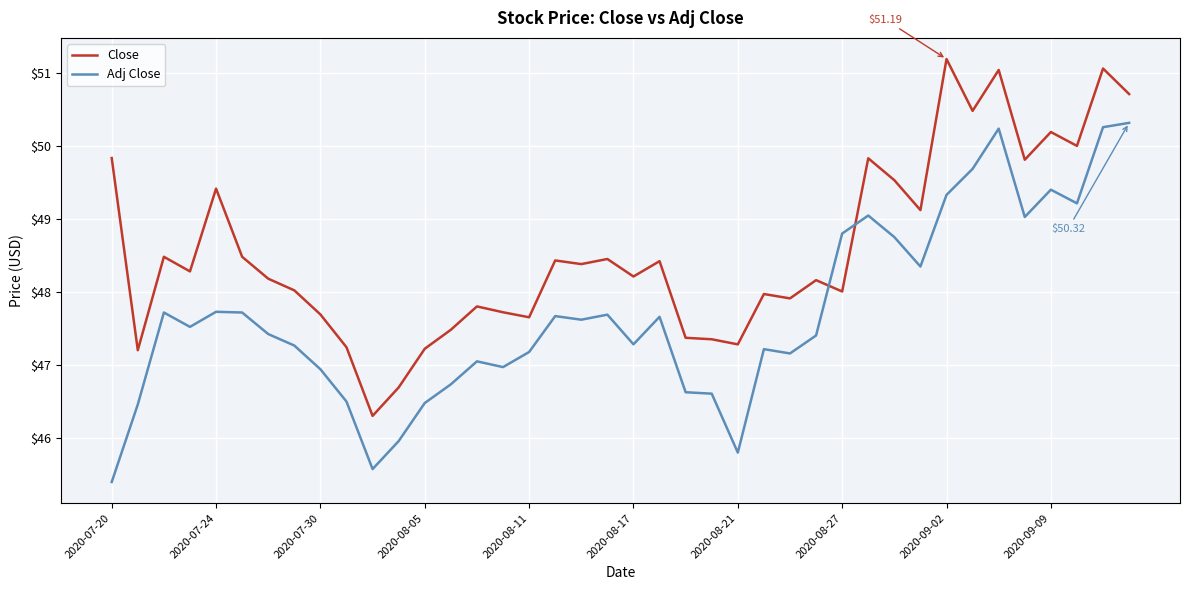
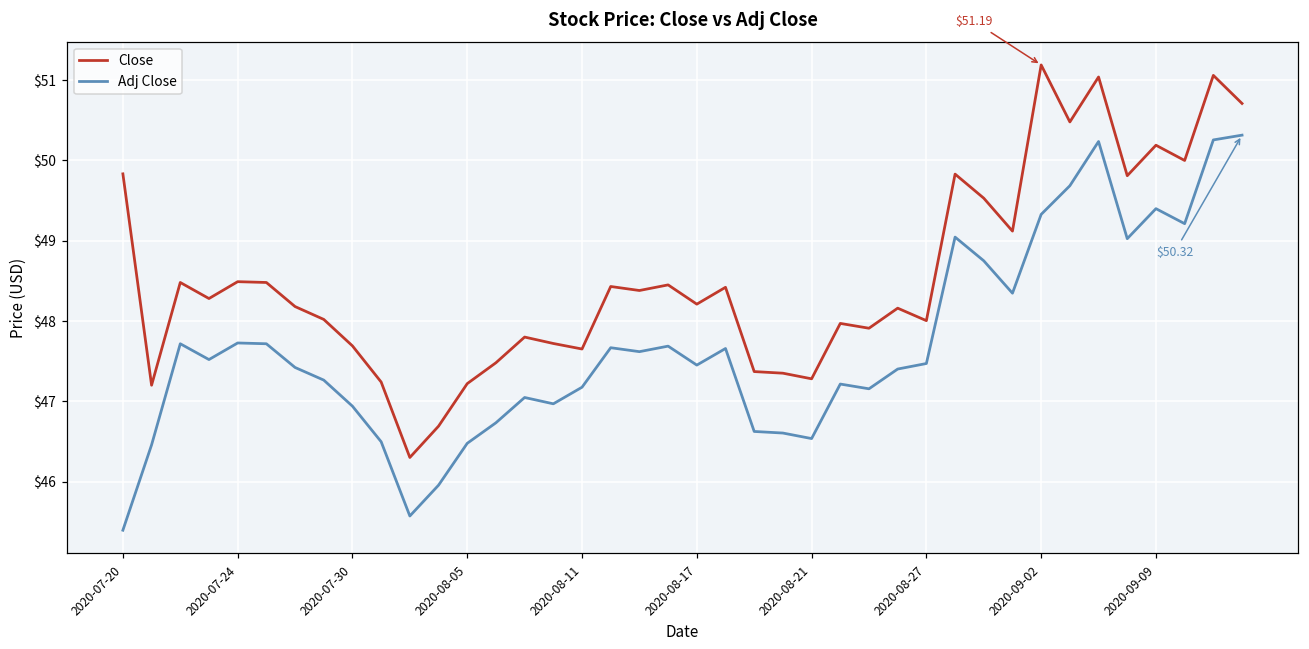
  {
    "Close": {
      "2020-07-20": "$49.8",
-     "2020-07-24": "$49.4",
+     "2020-07-24": "$48.5",
      "2020-07-30": "$47.7",
      "2020-08-05": "$47.2",
      "2020-08-11": "$47.7",
      "2020-08-17": "$48.2",
      "2020-08-21": "$47.3",
      "2020-08-27": "$48.0"
    },
    "Adj Close": {
      "2020-07-20": "$45.4",
      "2020-07-24": "$47.7",
      "2020-07-30": "$46.9",
      "2020-08-05": "$46.5",
      "2020-08-11": "$47.2",
-     "2020-08-17": "$47.3",
-     "2020-08-21": "$45.8",
-     "2020-08-27": "$48.8",
+     "2020-08-17": "$47.5",
+     "2020-08-21": "$46.5",
+     "2020-08-27": "$47.5",
      "2020-09-02": "$49.3"
    }
  }
